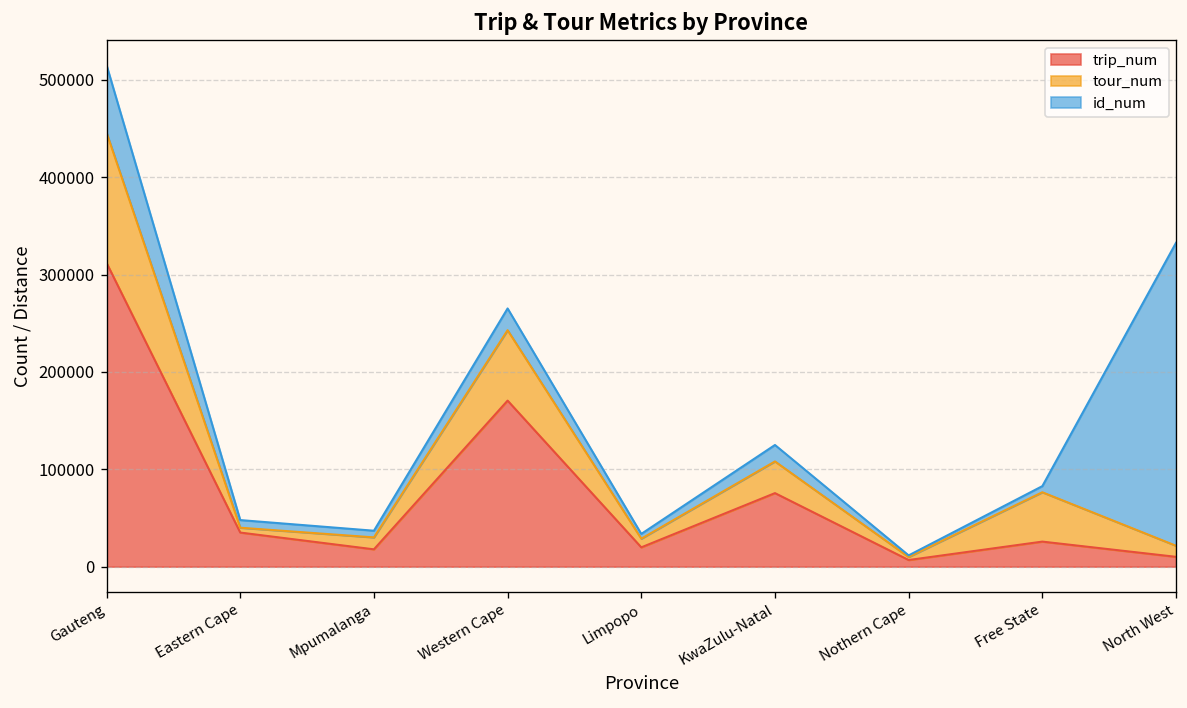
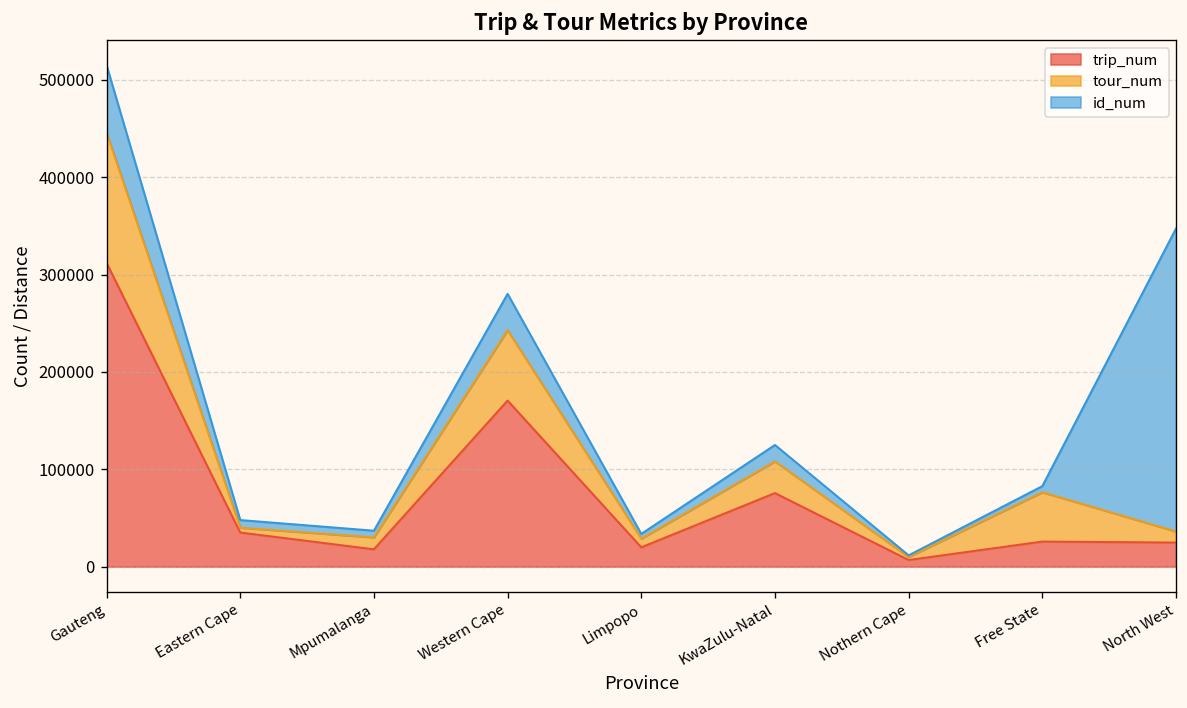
  {
    "trip_num": {
      "Gauteng": 310000,
      "Eastern Cape": 40000,
      "Mpumalanga": 20000,
      "Western Cape": 170000,
      "Limpopo": 20000,
      "KwaZulu-Natal": 80000,
      "Free State": 30000,
-     "North West": 10000
+     "North West": 20000
    },
    "tour_num": {
      "Gauteng": 130000,
      "Eastern Cape": 0,
      "Mpumalanga": 10000,
      "Western Cape": 70000,
      "Limpopo": 10000,
      "KwaZulu-Natal": 30000,
      "Free State": 50000,
      "North West": 10000
    },
    "id_num": {
      "Gauteng": 70000,
      "Eastern Cape": 10000,
      "Mpumalanga": 10000,
-     "Western Cape": 20000,
+     "Western Cape": 40000,
      "Limpopo": 0,
      "KwaZulu-Natal": 20000,
      "Free State": 10000,
      "North West": 310000
    }
  }
